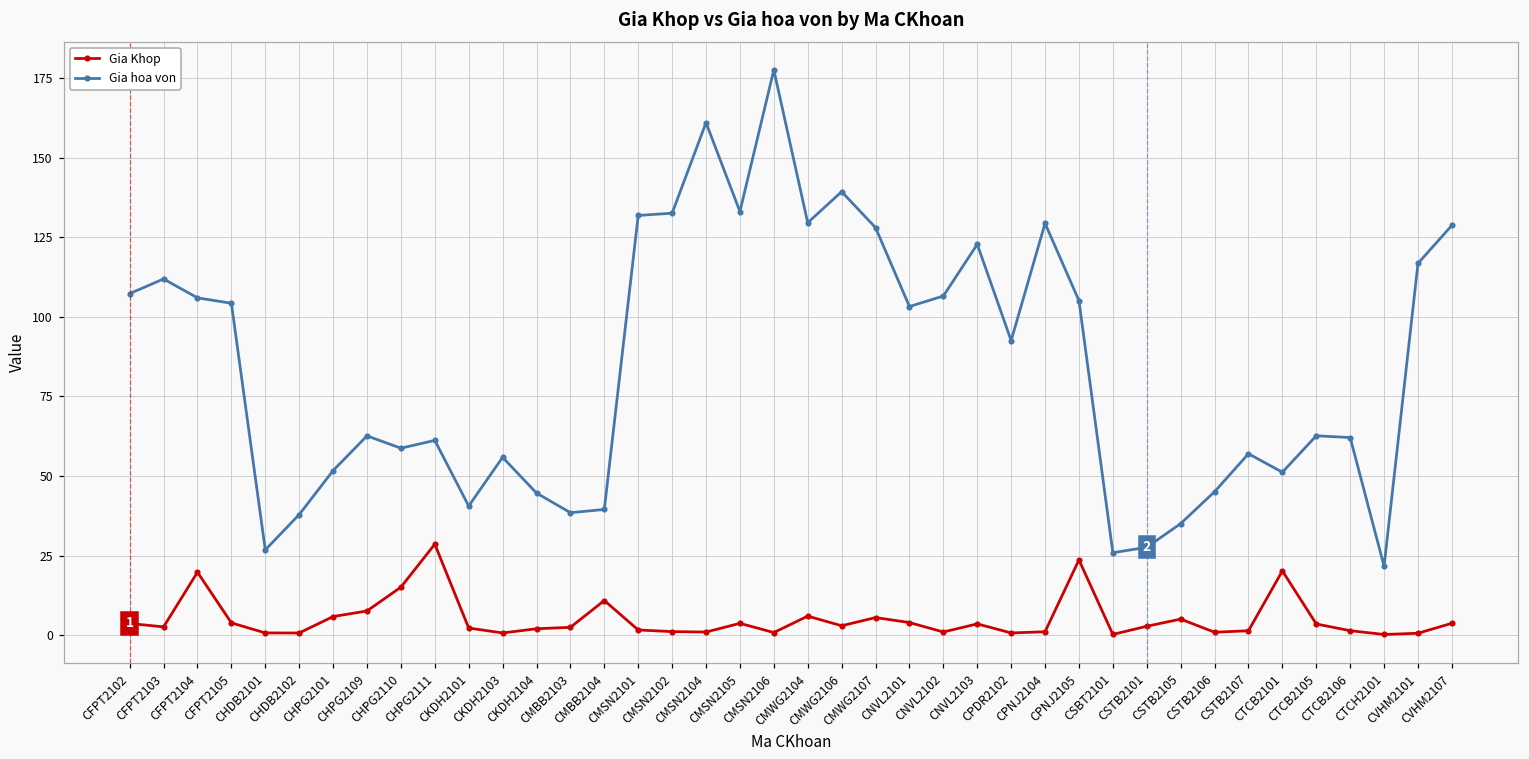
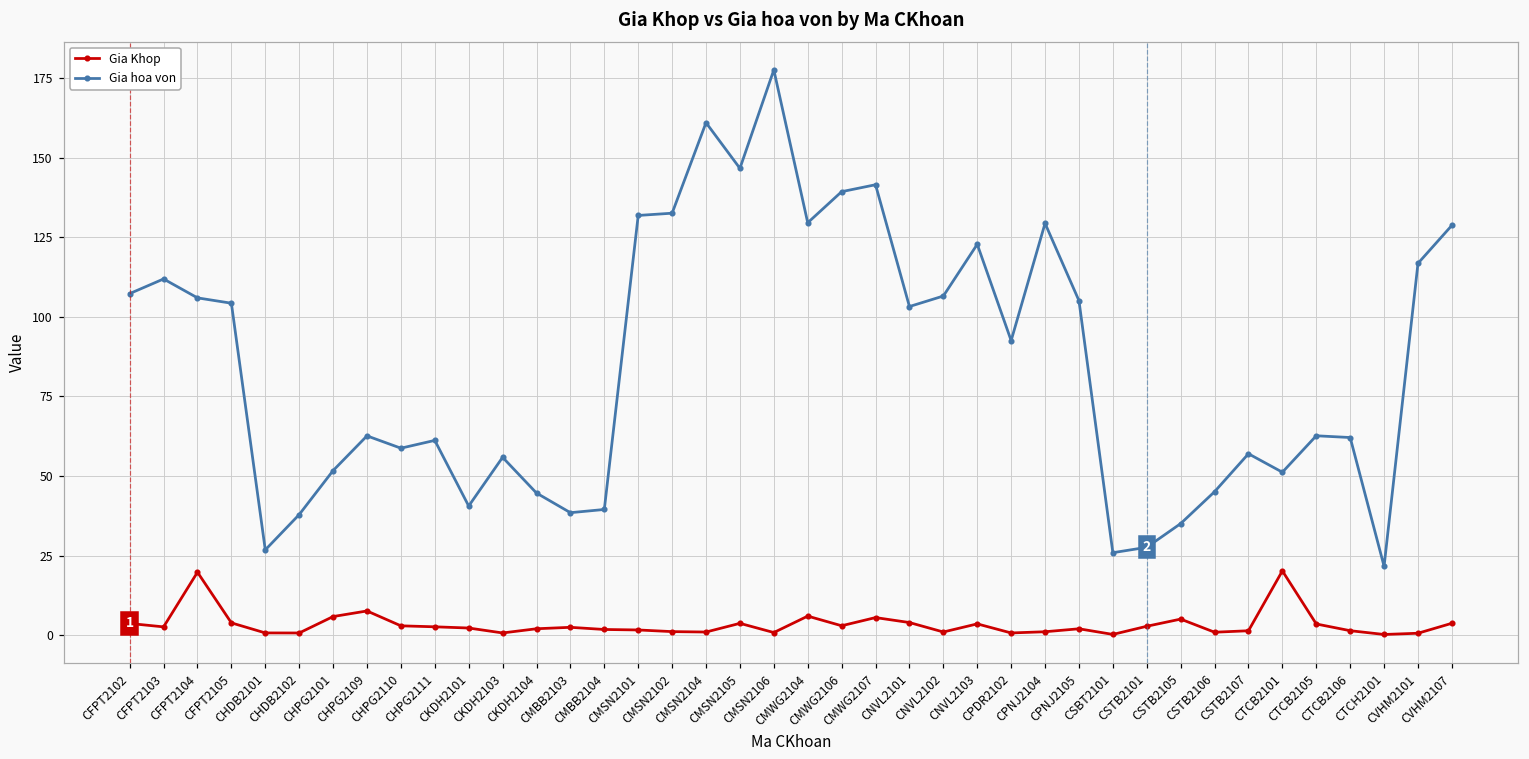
  {
    "Gia Khop": {
      "CFPT2103": 3,
      "CFPT2104": 20,
      "CFPT2105": 4,
      "CHDB2101": 1,
      "CHDB2102": 1,
      "CHPG2101": 6,
      "CHPG2109": 8,
-     "CHPG2110": 15,
-     "CHPG2111": 29,
+     "CHPG2110": 3,
+     "CHPG2111": 3,
      "CKDH2101": 2,
      "CKDH2103": 1,
      "CKDH2104": 2,
      "CMBB2103": 2,
-     "CMBB2104": 11,
+     "CMBB2104": 2,
      "CMSN2101": 2,
      "CMSN2102": 1,
      "CMSN2104": 1,
      "CMSN2105": 4,
      "CMSN2106": 1,
      "CMWG2104": 6,
      "CMWG2106": 3,
      "CMWG2107": 6,
      "CNVL2101": 4,
      "CNVL2102": 1,
      "CNVL2103": 4,
      "CPDR2102": 1,
      "CPNJ2104": 1,
-     "CPNJ2105": 24,
+     "CPNJ2105": 2,
      "CSBT2101": 0,
      "CSTB2101": 3,
      "CSTB2105": 5,
      "CSTB2106": 1,
      "CSTB2107": 1,
      "CTCB2101": 20,
      "CTCB2105": 4,
      "CTCB2106": 1,
      "CTCH2101": 0,
      "CVHM2101": 1,
      "CVHM2107": 4
    },
    "Gia hoa von": {
      "CFPT2102": 107,
      "CFPT2103": 112,
      "CFPT2104": 106,
      "CFPT2105": 104,
      "CHDB2101": 27,
      "CHDB2102": 38,
      "CHPG2101": 52,
      "CHPG2109": 63,
      "CHPG2110": 59,
      "CHPG2111": 61,
      "CKDH2101": 41,
      "CKDH2103": 56,
      "CKDH2104": 45,
      "CMBB2103": 38,
      "CMBB2104": 40,
      "CMSN2101": 132,
      "CMSN2102": 133,
      "CMSN2104": 161,
-     "CMSN2105": 133,
+     "CMSN2105": 147,
      "CMSN2106": 178,
      "CMWG2104": 130,
      "CMWG2106": 139,
-     "CMWG2107": 128,
+     "CMWG2107": 142,
      "CNVL2101": 103,
      "CNVL2102": 107,
      "CNVL2103": 123,
      "CPDR2102": 93,
      "CPNJ2104": 129,
      "CPNJ2105": 105,
      "CSBT2101": 26,
      "CSTB2105": 35,
      "CSTB2106": 45,
      "CSTB2107": 57,
      "CTCB2101": 51,
      "CTCB2105": 63,
      "CTCB2106": 62,
      "CTCH2101": 22,
      "CVHM2101": 117,
      "CVHM2107": 129
    }
  }
